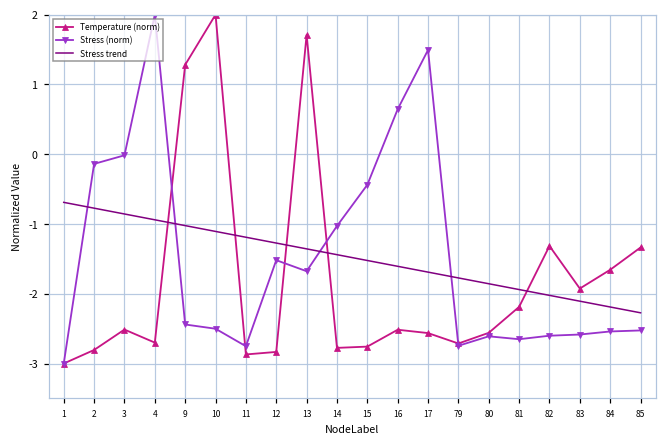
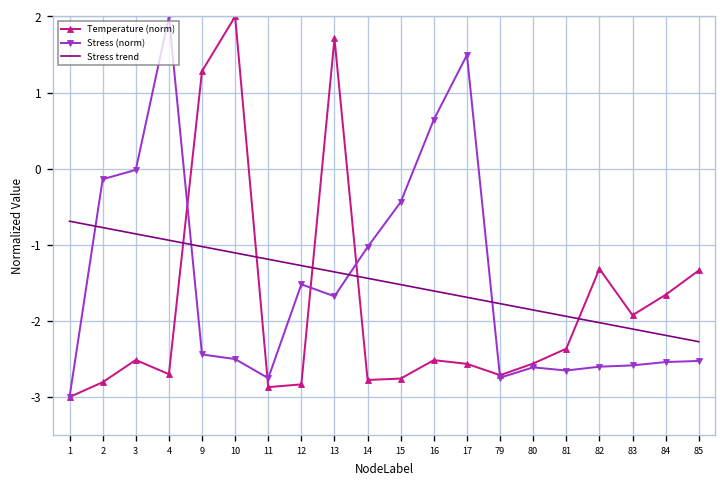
  {
    "Temperature (norm)": {
      "2": -2.8,
      "3": -2.5,
      "4": -2.7,
      "9": 1.3,
      "10": 2.0,
      "11": -2.9,
      "12": -2.8,
      "13": 1.7,
      "14": -2.8,
      "15": -2.8,
      "16": -2.5,
      "17": -2.6,
      "80": -2.6,
-     "81": -2.2,
+     "81": -2.4,
      "82": -1.3,
      "83": -1.9,
      "84": -1.7,
      "85": -1.3
    },
    "Stress (norm)": {
      "2": -0.1,
      "3": 0.0,
      "4": 2.0,
      "9": -2.4,
      "10": -2.5,
      "11": -2.8,
      "12": -1.5,
      "13": -1.7,
      "14": -1.0,
      "15": -0.4,
      "16": 0.6,
      "17": 1.5,
      "80": -2.6,
      "81": -2.7,
      "82": -2.6,
      "83": -2.6,
      "84": -2.5,
      "85": -2.5
    },
    "Stress trend": {
      "1": -0.7,
      "85": -2.3
    }
  }
